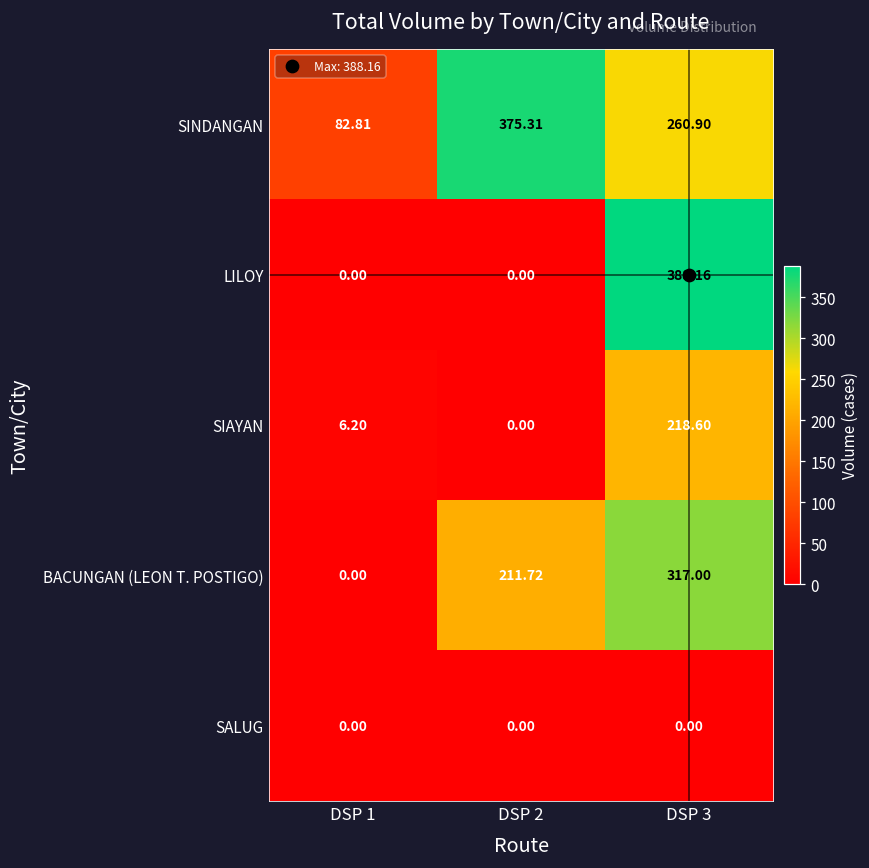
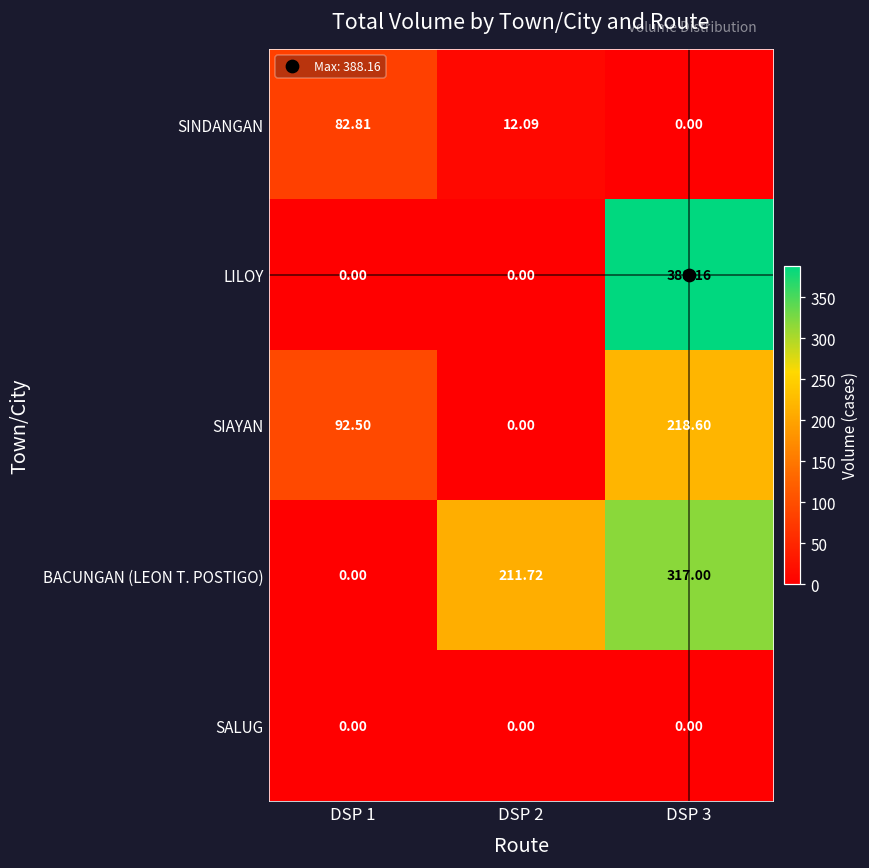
  {
    "SINDANGAN": {
      "DSP 1": 82.81,
-     "DSP 2": 375.31,
-     "DSP 3": 260.90
+     "DSP 2": 12.09,
+     "DSP 3": 0.00
    },
    "LILOY": {
      "DSP 1": 0.00,
      "DSP 2": 0.00
    },
    "SIAYAN": {
-     "DSP 1": 6.20,
+     "DSP 1": 92.50,
      "DSP 2": 0.00,
      "DSP 3": 218.60
    },
    "BACUNGAN (LEON T. POSTIGO)": {
      "DSP 1": 0.00,
      "DSP 2": 211.72,
      "DSP 3": 317.00
    },
    "SALUG": {
      "DSP 1": 0.00,
      "DSP 2": 0.00,
      "DSP 3": 0.00
    }
  }
